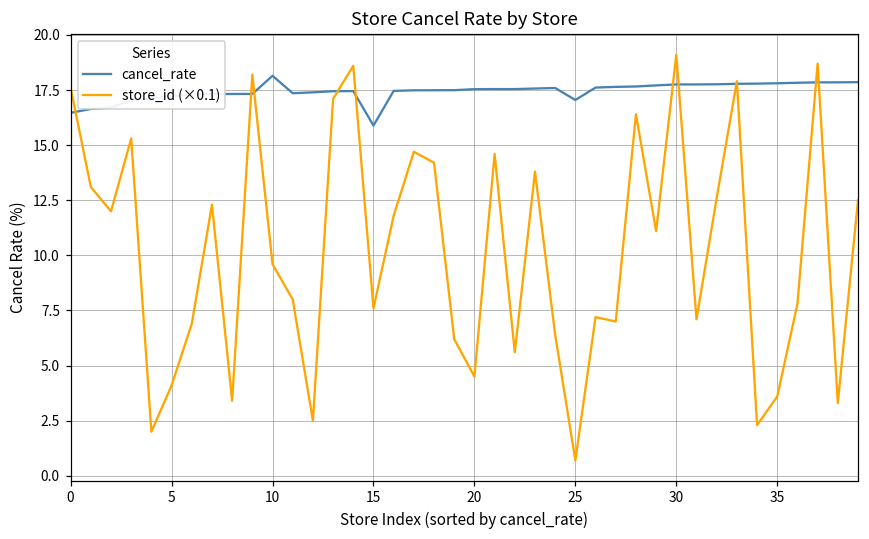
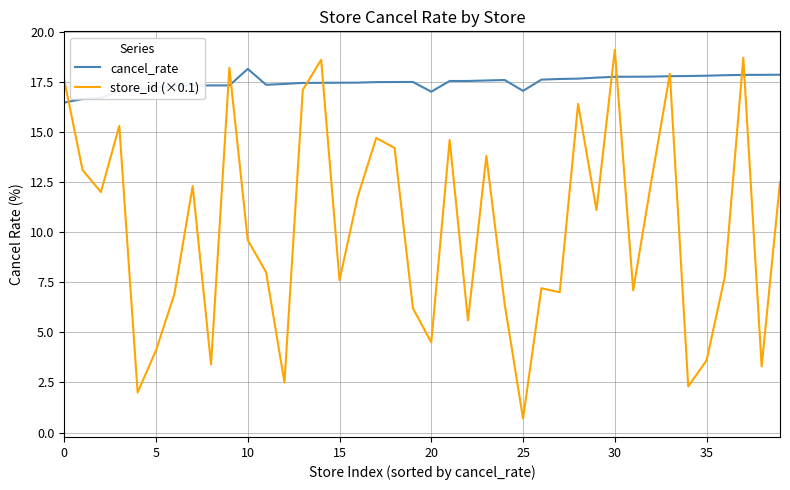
  {
    "cancel_rate": {
      "0": 16.5,
      "10": 18.1,
-     "15": 15.9,
-     "20": 17.5,
+     "15": 17.5,
+     "20": 17.0,
      "25": 17.0,
      "30": 17.8,
      "35": 17.8
    },
    "store_id (×0.1)": {
      "0": 17.6,
      "5": 4.1,
      "10": 9.6,
      "15": 7.6,
      "20": 4.5,
      "25": 0.7,
      "30": 19.1,
      "35": 3.6
    }
  }
